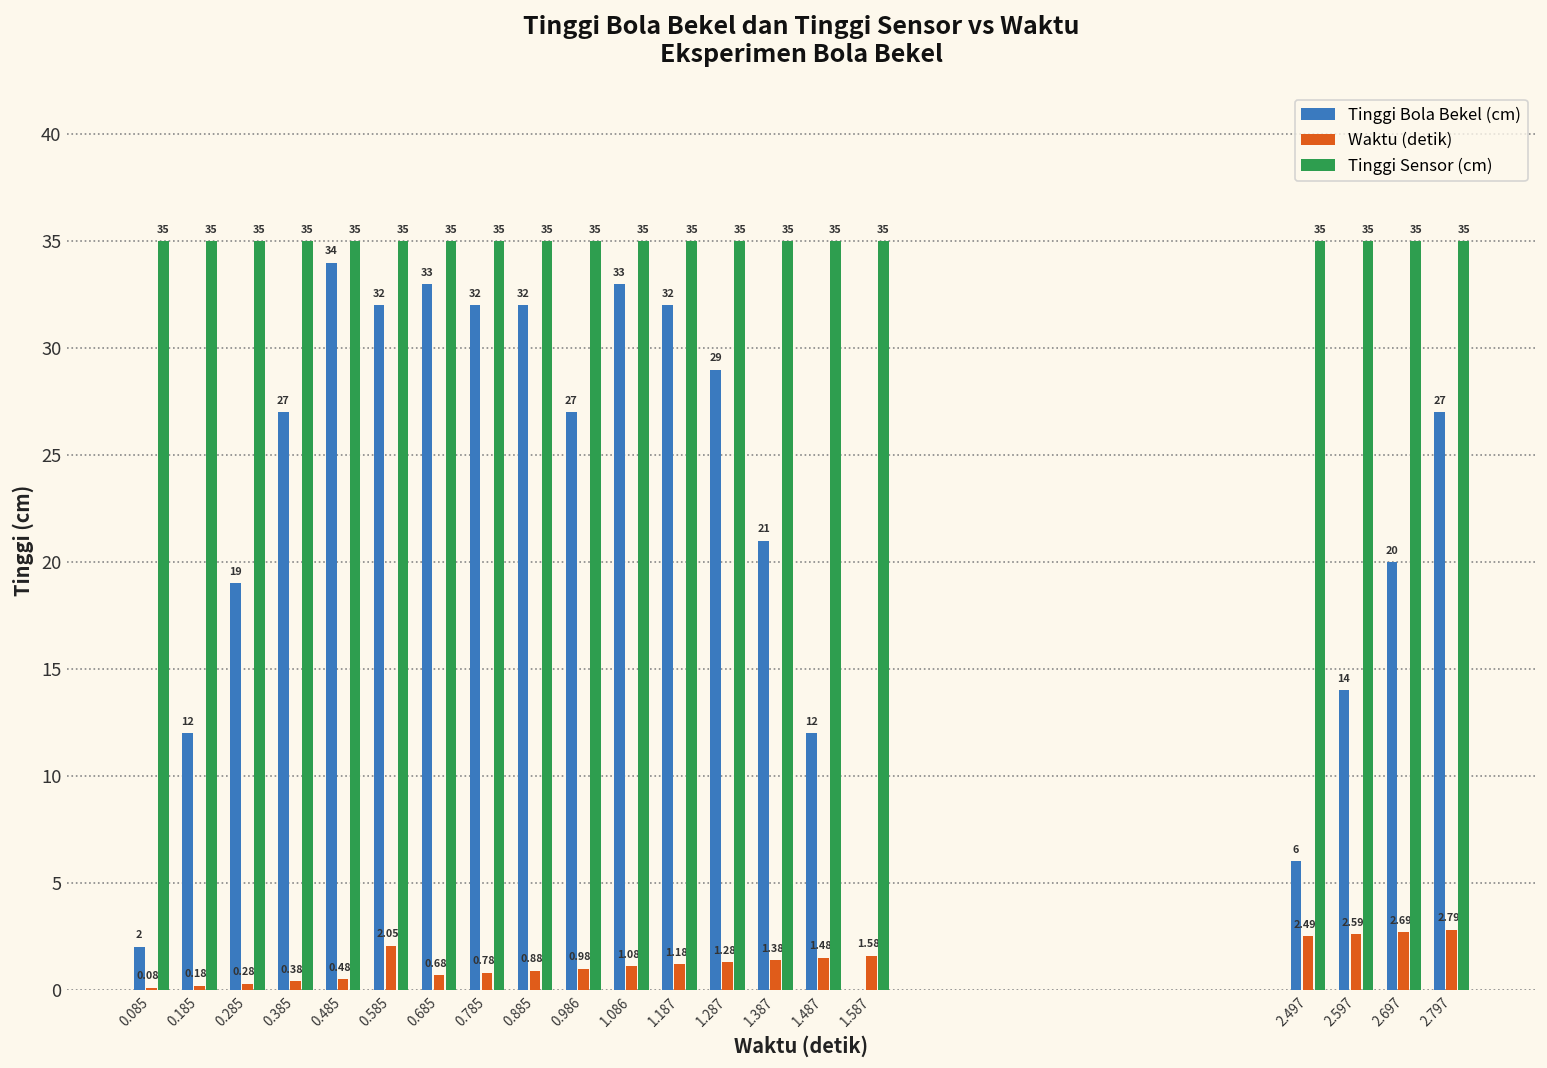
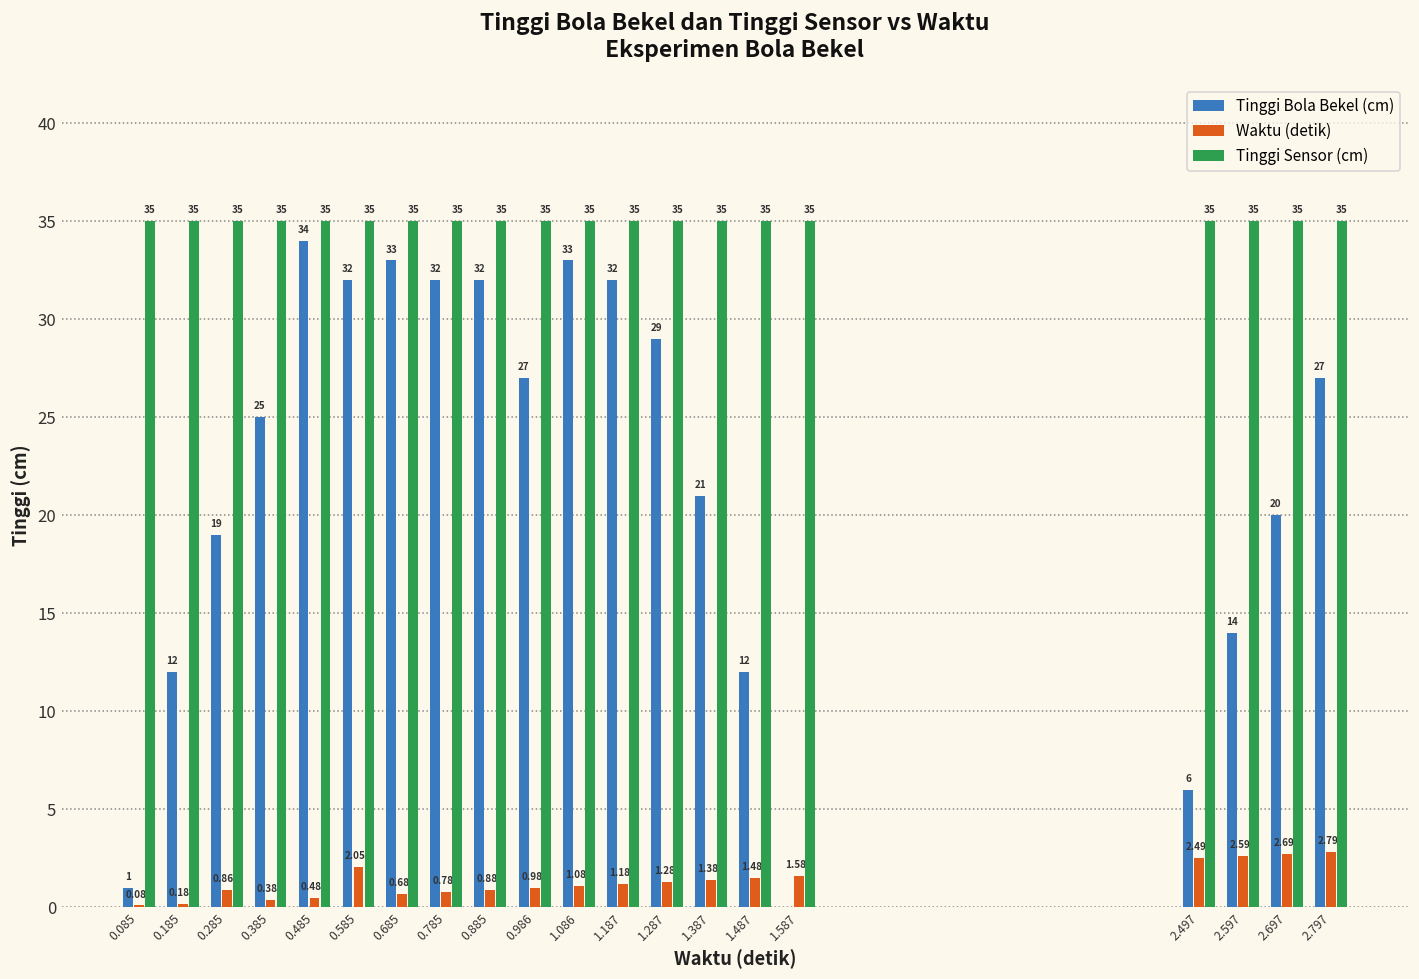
  {
    "Tinggi Bola Bekel (cm)": {
-     "0.085": 2,
+     "0.085": 1,
      "0.185": 12,
      "0.285": 19,
-     "0.385": 27,
+     "0.385": 25,
      "0.485": 34,
      "0.585": 32,
      "0.685": 33,
      "0.785": 32,
      "0.885": 32,
      "0.986": 27,
      "1.086": 33,
      "1.187": 32,
      "1.287": 29,
      "1.387": 21,
      "1.487": 12,
      "2.497": 6,
      "2.597": 14,
      "2.697": 20,
      "2.797": 27
    },
    "Waktu (detik)": {
      "0.085": 0.085,
      "0.185": 0.185,
-     "0.285": 0.285,
+     "0.285": 0.867,
      "0.385": 0.385,
      "0.485": 0.485,
      "0.585": 2.058,
      "0.685": 0.685,
      "0.785": 0.785,
      "0.885": 0.885,
      "0.986": 0.986,
      "1.086": 1.086,
      "1.187": 1.187,
      "1.287": 1.287,
      "1.387": 1.387,
      "1.487": 1.487,
      "1.587": 1.587,
      "2.497": 2.497,
      "2.597": 2.597,
      "2.697": 2.697,
      "2.797": 2.797
    },
    "Tinggi Sensor (cm)": {
      "0.085": 35,
      "0.185": 35,
      "0.285": 35,
      "0.385": 35,
      "0.485": 35,
      "0.585": 35,
      "0.685": 35,
      "0.785": 35,
      "0.885": 35,
      "0.986": 35,
      "1.086": 35,
      "1.187": 35,
      "1.287": 35,
      "1.387": 35,
      "1.487": 35,
      "1.587": 35,
      "2.497": 35,
      "2.597": 35,
      "2.697": 35,
      "2.797": 35
    }
  }
